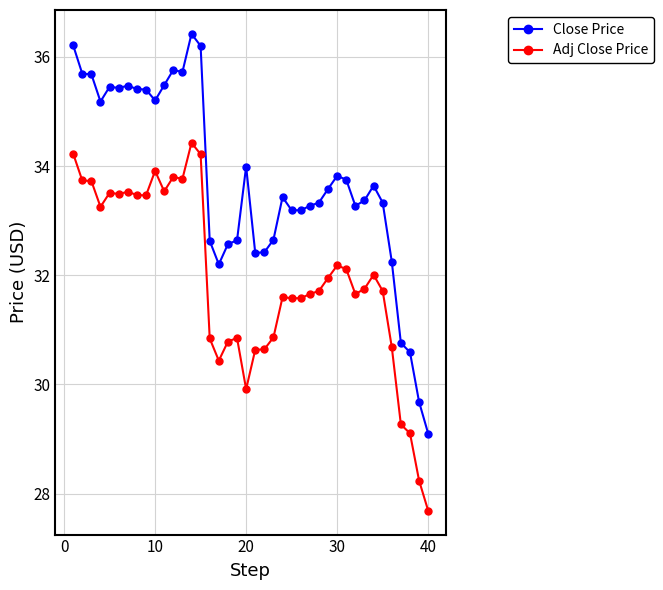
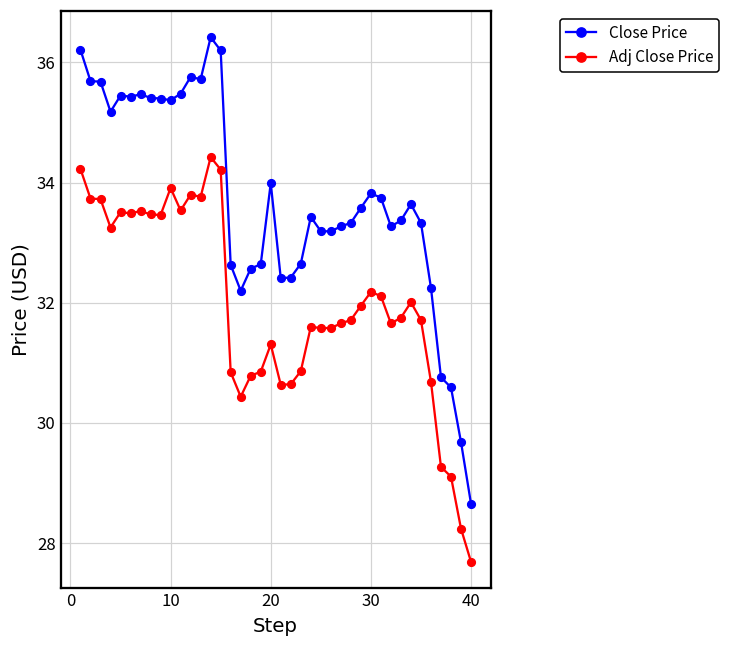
  {
    "Close Price": {
-     "10": 35.2,
+     "10": 35.4,
      "20": 34.0,
      "30": 33.8,
-     "40": 29.1
+     "40": 28.7
    },
    "Adj Close Price": {
      "10": 33.9,
-     "20": 29.9,
+     "20": 31.3,
      "30": 32.2,
      "40": 27.7
    }
  }
